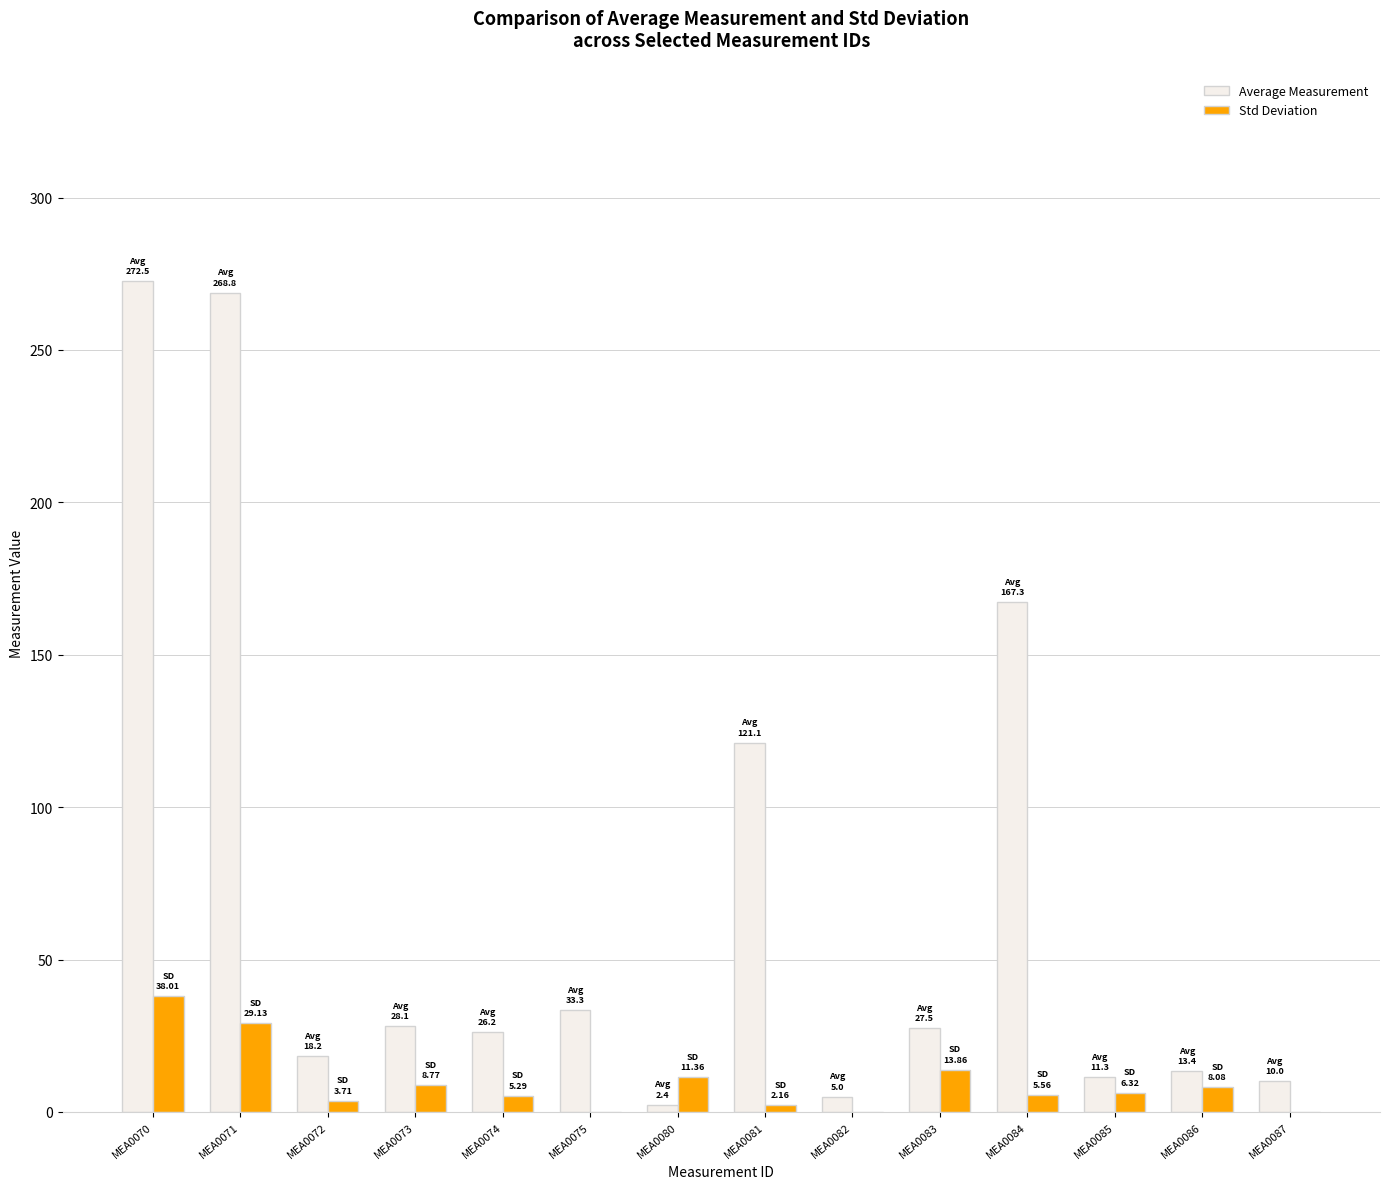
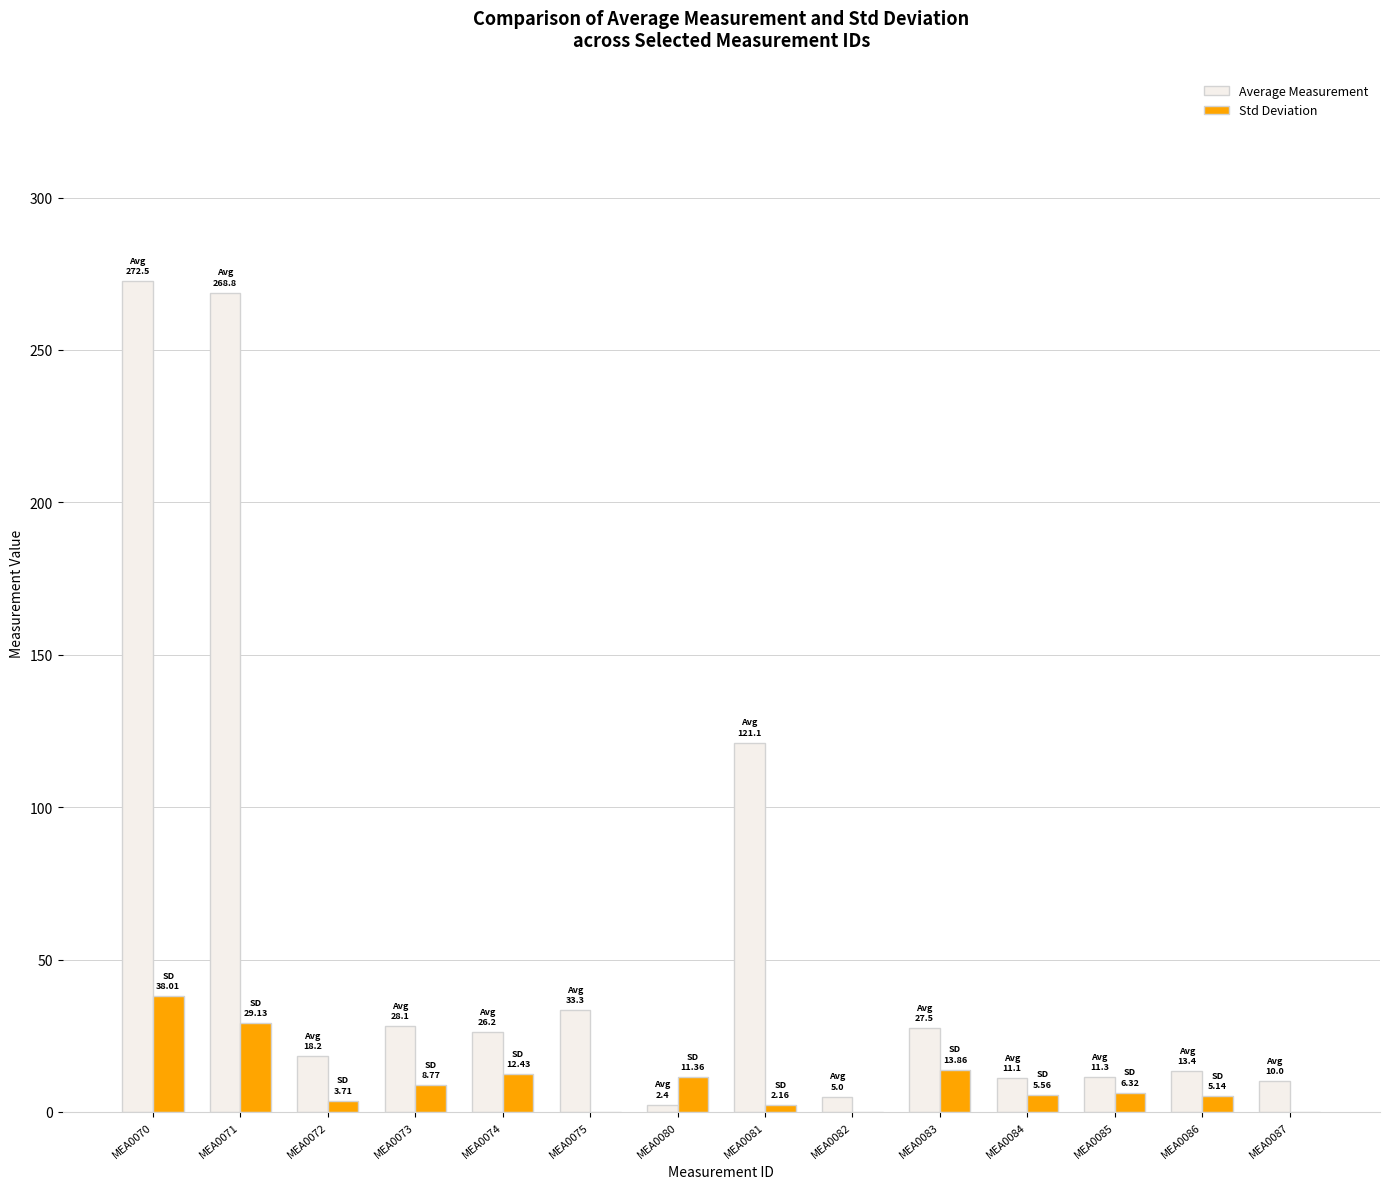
  {
    "Average Measurement": {
      "MEA0070": 272.5,
      "MEA0071": 268.8,
      "MEA0072": 18.2,
      "MEA0073": 28.1,
      "MEA0074": 26.2,
      "MEA0075": 33.3,
      "MEA0080": 2.4,
      "MEA0081": 121.1,
      "MEA0082": 5.0,
      "MEA0083": 27.5,
-     "MEA0084": 167.3,
+     "MEA0084": 11.1,
      "MEA0085": 11.3,
      "MEA0086": 13.4,
      "MEA0087": 10.0
    },
    "Std Deviation": {
      "MEA0070": 38.01,
      "MEA0071": 29.13,
      "MEA0072": 3.71,
      "MEA0073": 8.77,
-     "MEA0074": 5.29,
+     "MEA0074": 12.43,
      "MEA0080": 11.36,
      "MEA0081": 2.16,
      "MEA0083": 13.86,
      "MEA0084": 5.56,
      "MEA0085": 6.32,
-     "MEA0086": 8.08
+     "MEA0086": 5.14
    }
  }
